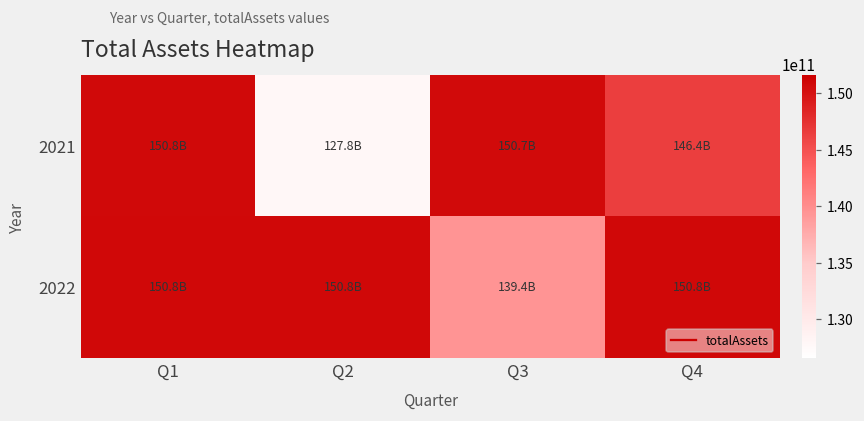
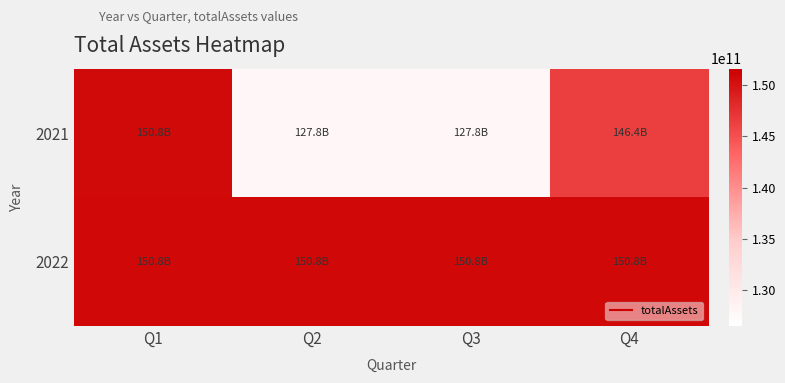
  {
    "2021": {
      "Q1": "150.8B",
      "Q2": "127.8B",
-     "Q3": "150.7B",
+     "Q3": "127.8B",
      "Q4": "146.4B"
    },
    "2022": {
      "Q1": "150.8B",
      "Q2": "150.8B",
-     "Q3": "139.4B",
+     "Q3": "150.8B",
      "Q4": "150.8B"
    }
  }
